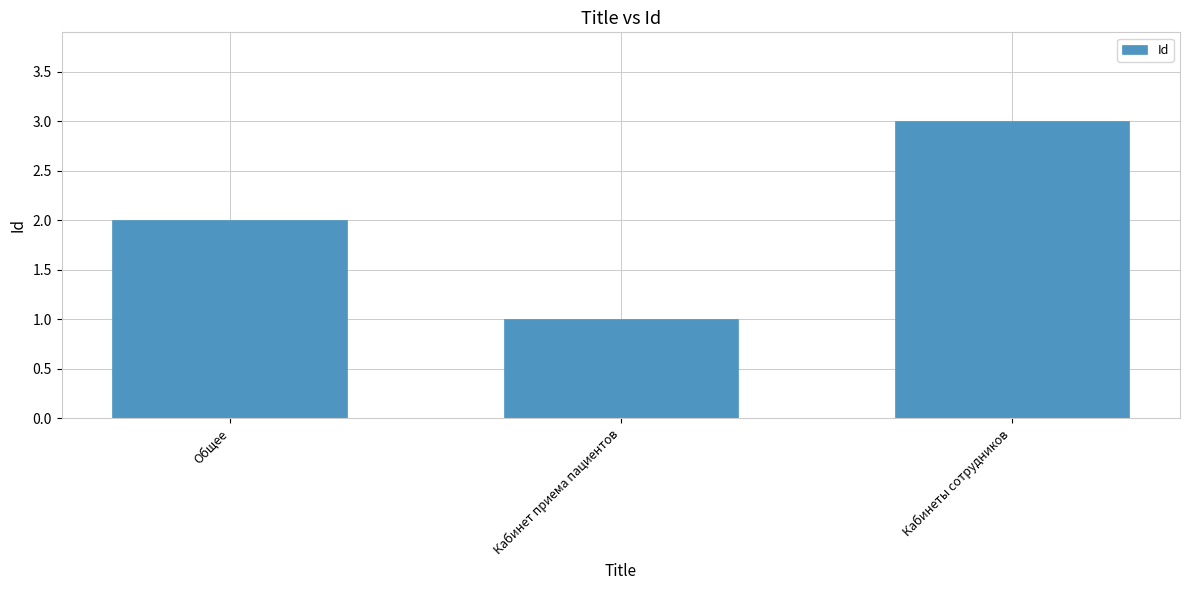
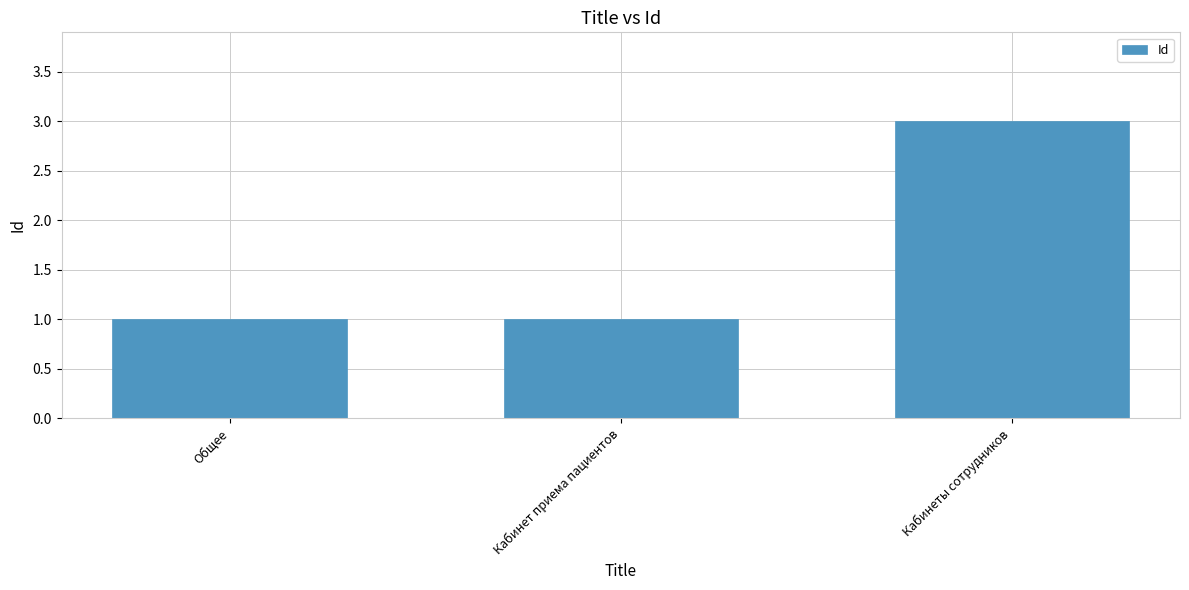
  {
-   "Общее": 2,
+   "Общее": 1,
    "Кабинет приема пациентов": 1,
    "Кабинеты сотрудников": 3
  }
